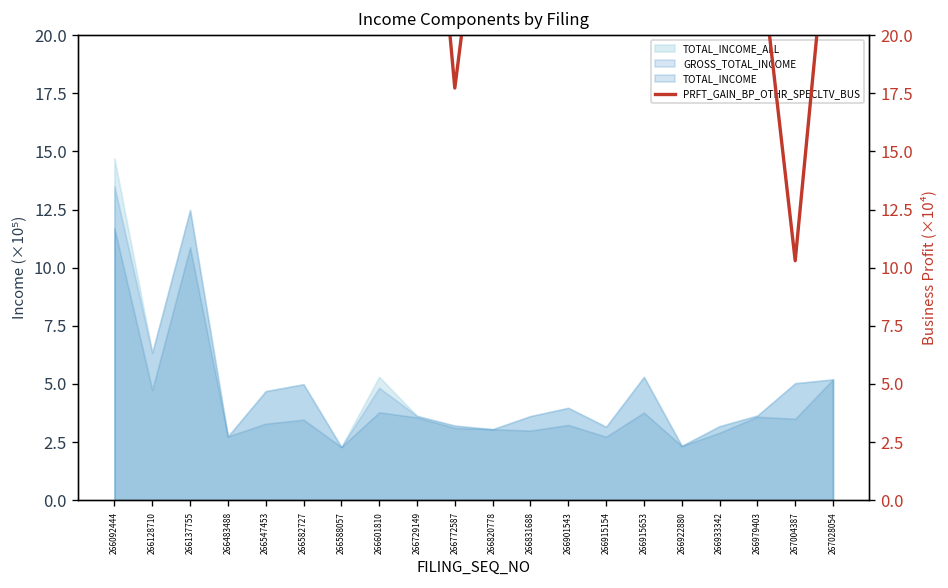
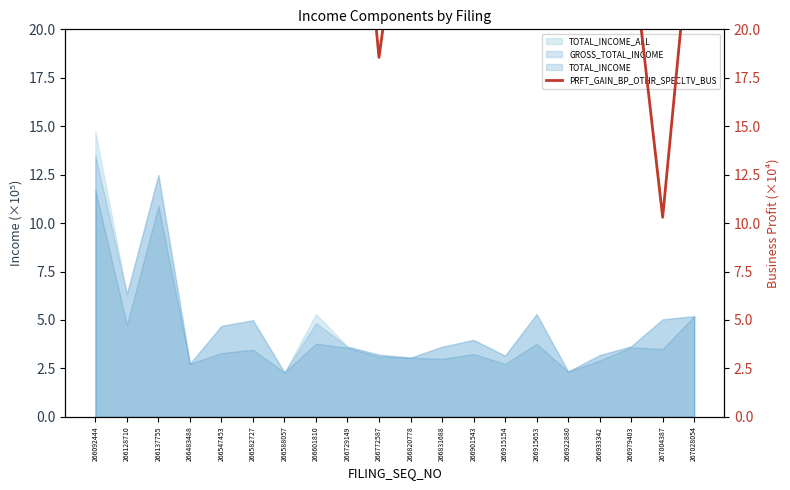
  {
    "PRFT_GAIN_BP_OTHR_SPECLTV_BUS": {
-     "266772587": 17.7,
+     "266772587": 18.6,
      "267004387": 10.3
    }
  }
